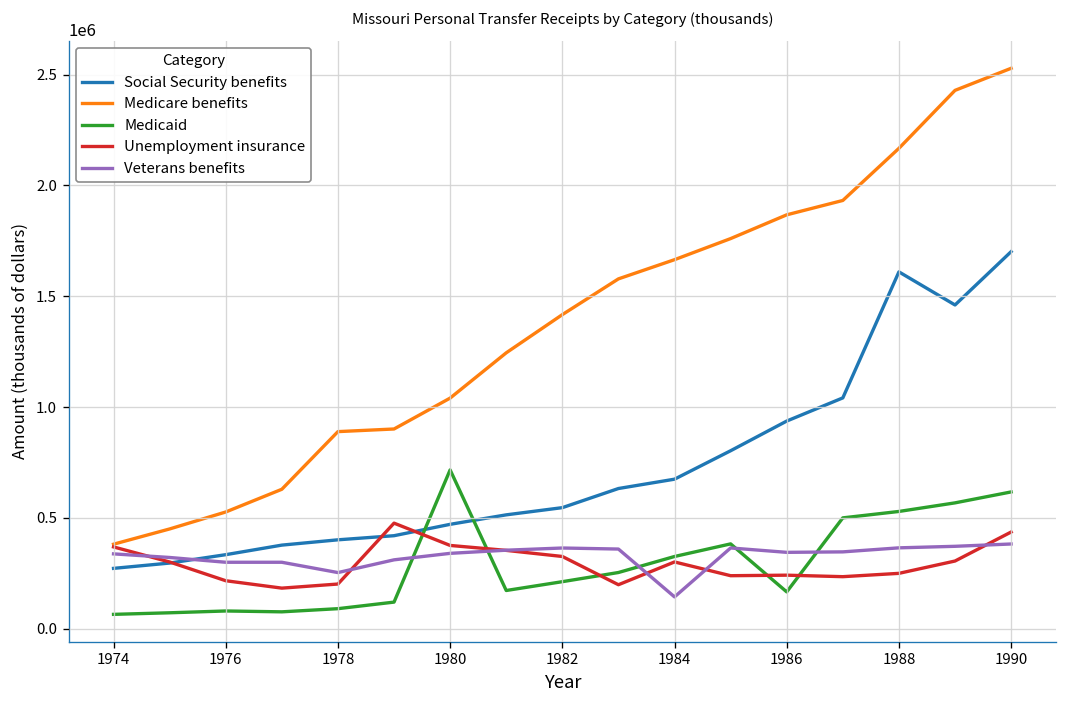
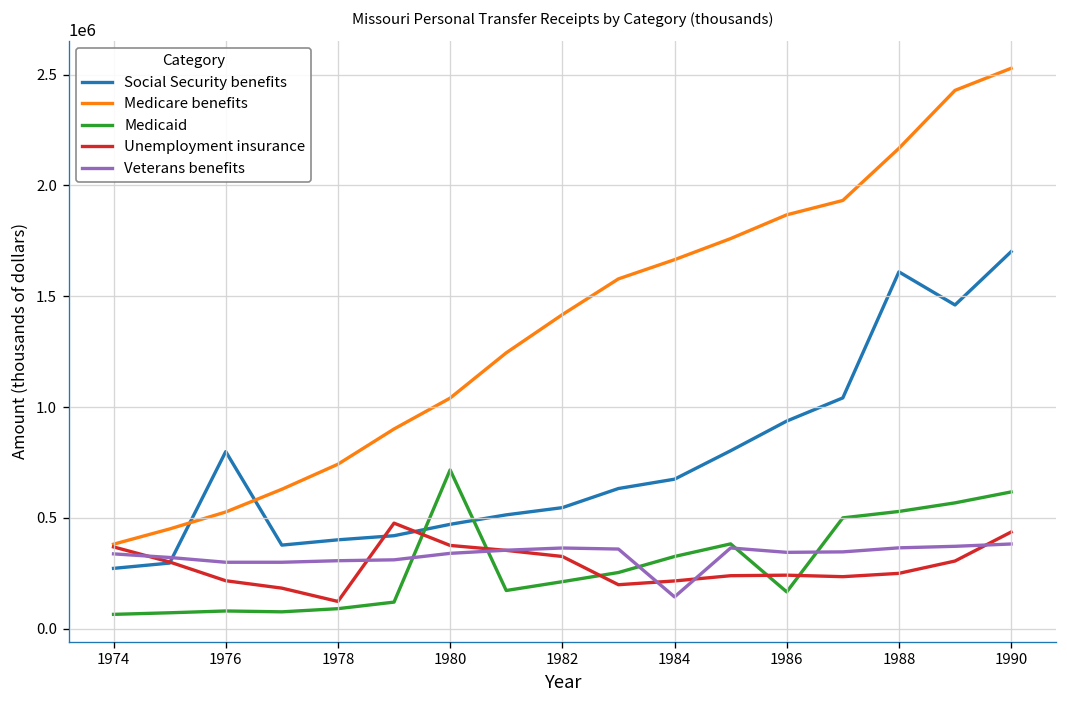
  {
    "Social Security benefits": {
      "1974": 270000,
-     "1976": 330000,
+     "1976": 800000,
      "1978": 400000,
      "1980": 470000,
      "1982": 550000,
      "1984": 670000,
      "1986": 940000,
      "1988": 1610000,
      "1990": 1700000
    },
    "Medicare benefits": {
      "1976": 530000,
-     "1978": 890000,
+     "1978": 740000,
      "1980": 1040000,
      "1982": 1420000,
      "1984": 1670000,
      "1986": 1870000,
      "1988": 2170000,
      "1990": 2530000
    },
    "Medicaid": {
      "1974": 70000,
      "1976": 80000,
      "1978": 90000,
      "1980": 720000,
      "1982": 210000,
      "1984": 330000,
      "1986": 170000,
      "1988": 530000,
      "1990": 620000
    },
    "Unemployment insurance": {
      "1976": 220000,
-     "1978": 200000,
+     "1978": 120000,
      "1980": 380000,
      "1982": 330000,
-     "1984": 300000,
+     "1984": 220000,
      "1986": 240000,
      "1988": 250000,
      "1990": 440000
    },
    "Veterans benefits": {
      "1974": 340000,
      "1976": 300000,
-     "1978": 250000,
+     "1978": 310000,
      "1980": 340000,
      "1982": 360000,
      "1984": 140000,
      "1986": 340000,
      "1988": 370000,
      "1990": 380000
    }
  }
